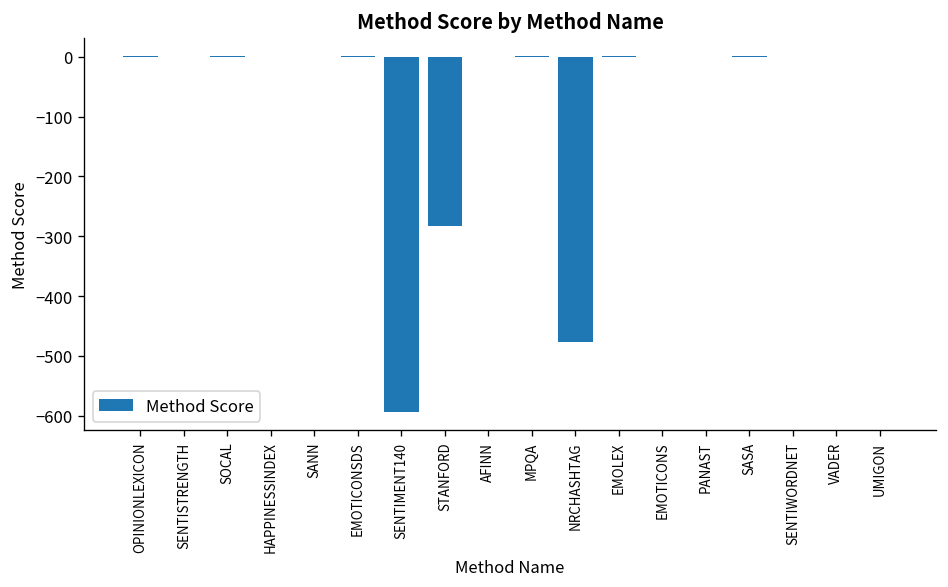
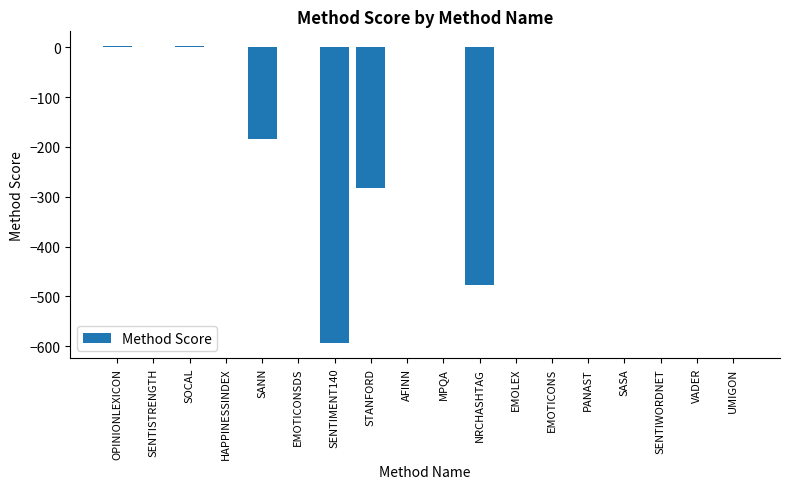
  {
    "SENTISTRENGTH": 0,
    "HAPPINESSINDEX": 0,
-   "SANN": 0,
+   "SANN": -180,
    "SENTIMENT140": -590,
    "STANFORD": -280,
    "NRCHASHTAG": -480,
    "EMOTICONS": 0,
    "PANAST": 0,
    "VADER": 0,
    "UMIGON": 0
  }
